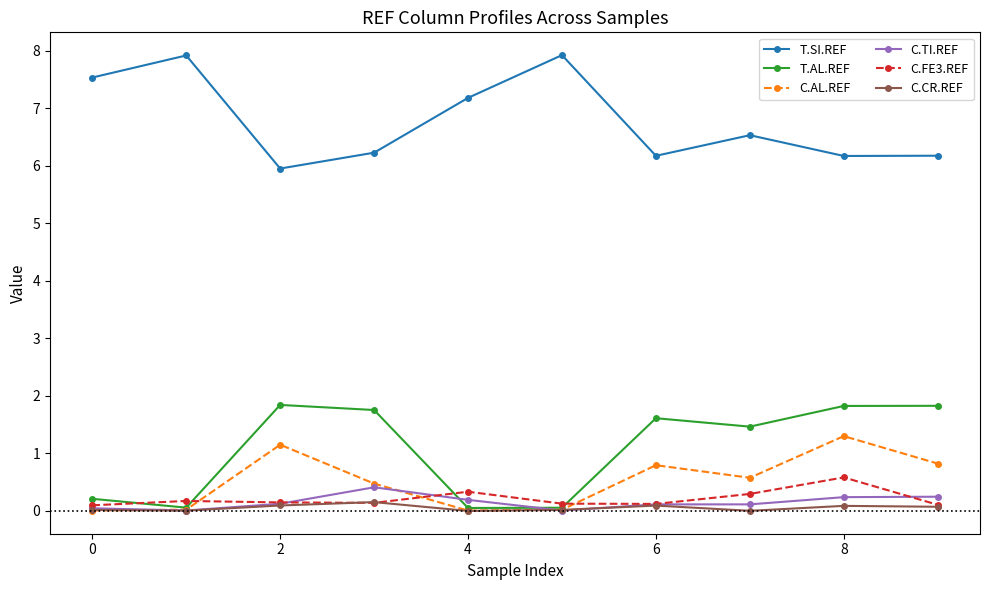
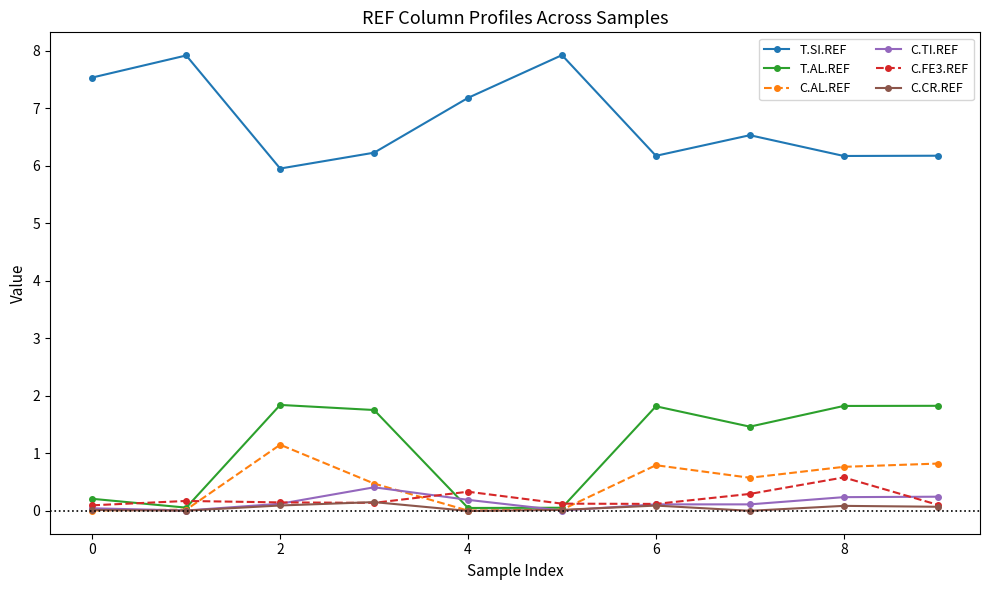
  {
    "T.SI.REF": {
      "0": 7.5,
      "2": 6.0,
      "4": 7.2,
      "6": 6.2,
      "8": 6.2
    },
    "T.AL.REF": {
      "0": 0.2,
      "2": 1.8,
      "4": 0.1,
-     "6": 1.6,
+     "6": 1.8,
      "8": 1.8
    },
    "C.AL.REF": {
      "2": 1.2,
      "6": 0.8,
-     "8": 1.3
+     "8": 0.8
    },
    "C.TI.REF": {
      "4": 0.2,
      "8": 0.2
    },
    "C.FE3.REF": {
      "0": 0.1,
      "4": 0.3,
      "8": 0.6
    },
    "C.CR.REF": {
      "8": 0.1
    }
  }
